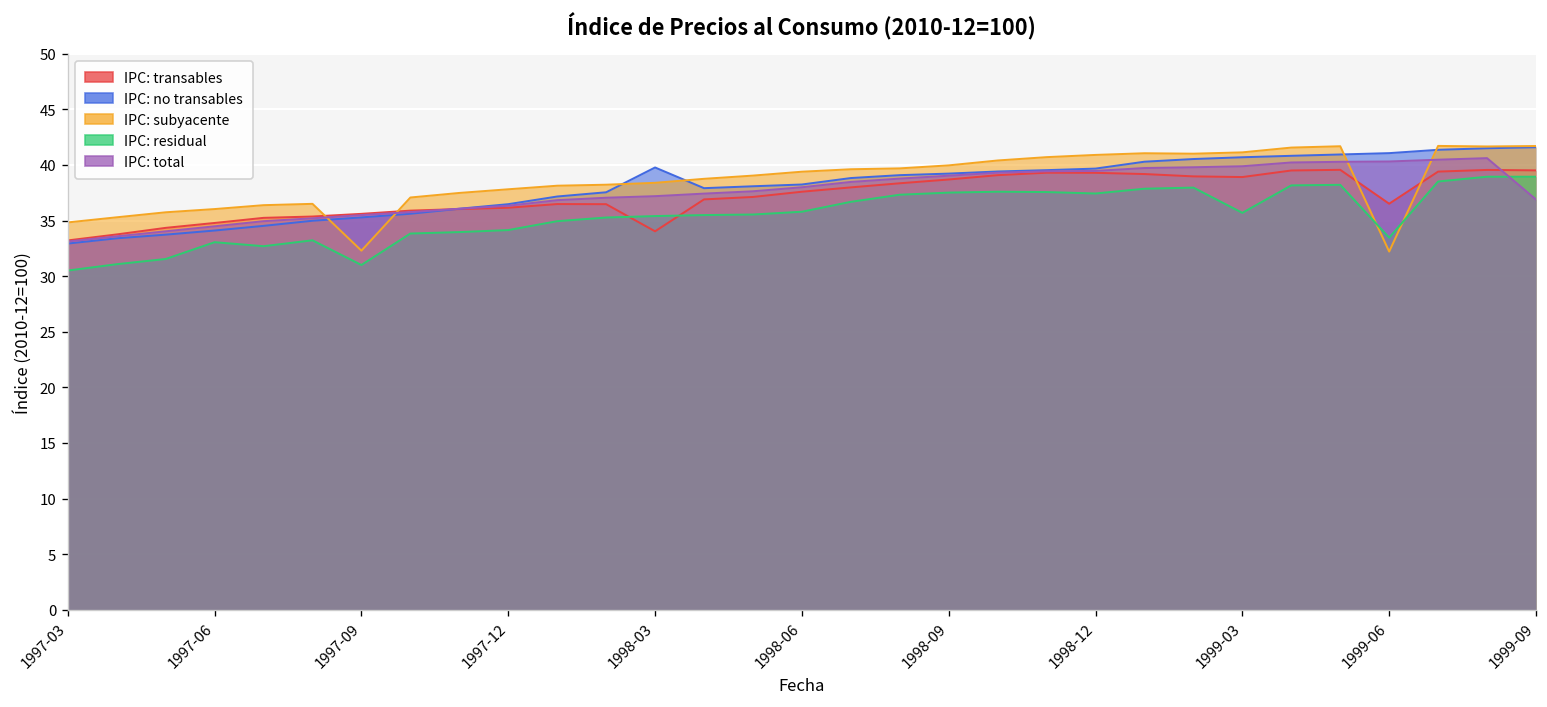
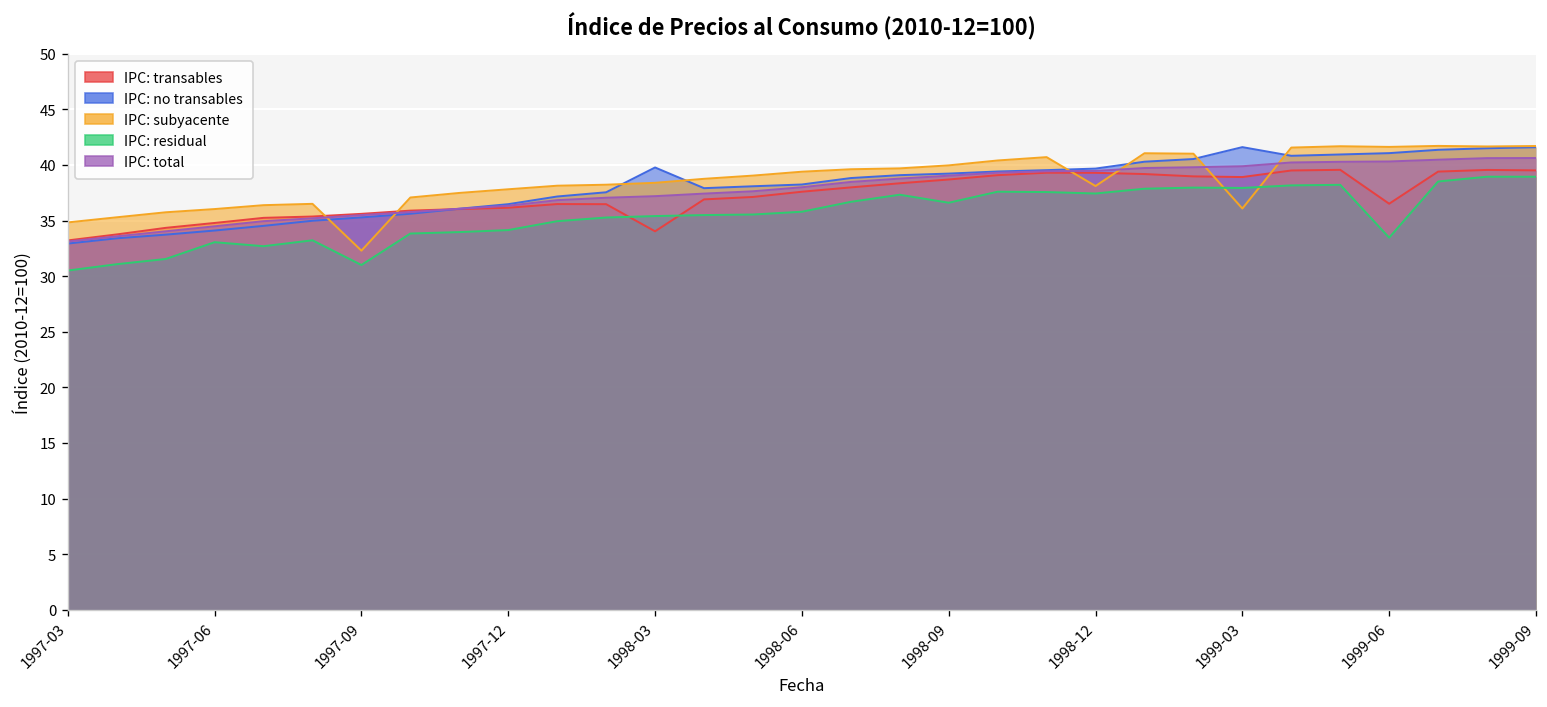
  {
    "IPC: transables": {
      "1997-06": 35,
      "1998-03": 34,
      "1998-06": 38,
      "1998-09": 39,
      "1999-03": 39,
      "1999-06": 37,
      "1999-09": 40
    },
    "IPC: no transables": {
      "1997-06": 34,
      "1998-03": 40,
-     "1999-03": 41,
+     "1999-03": 42,
      "1999-06": 41
    },
    "IPC: subyacente": {
      "1997-03": 35,
      "1997-06": 36,
      "1997-09": 32,
      "1997-12": 38,
      "1998-03": 38,
      "1998-06": 39,
      "1998-09": 40,
-     "1998-12": 41,
-     "1999-03": 41,
-     "1999-06": 32
+     "1998-12": 38,
+     "1999-03": 36,
+     "1999-06": 42
    },
    "IPC: residual": {
      "1997-03": 31,
      "1997-06": 33,
      "1997-09": 31,
      "1997-12": 34,
      "1998-03": 35,
      "1998-06": 36,
-     "1998-09": 38,
+     "1998-09": 37,
      "1998-12": 37,
-     "1999-03": 36,
+     "1999-03": 38,
      "1999-06": 33,
      "1999-09": 39
    },
    "IPC: total": {
      "1997-06": 34,
      "1998-03": 37,
      "1999-03": 40,
      "1999-06": 40,
-     "1999-09": 37
+     "1999-09": 41
    }
  }
